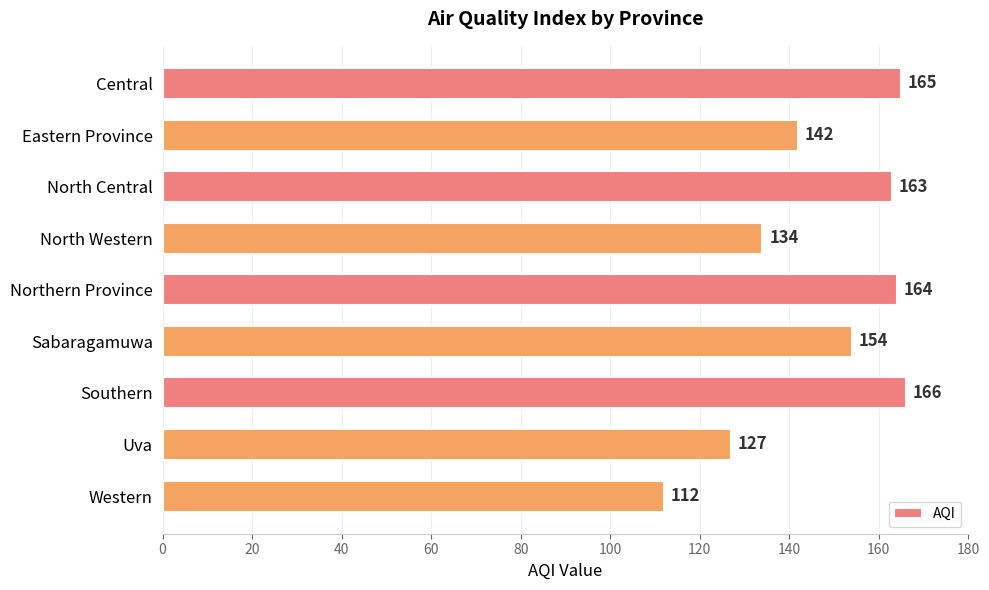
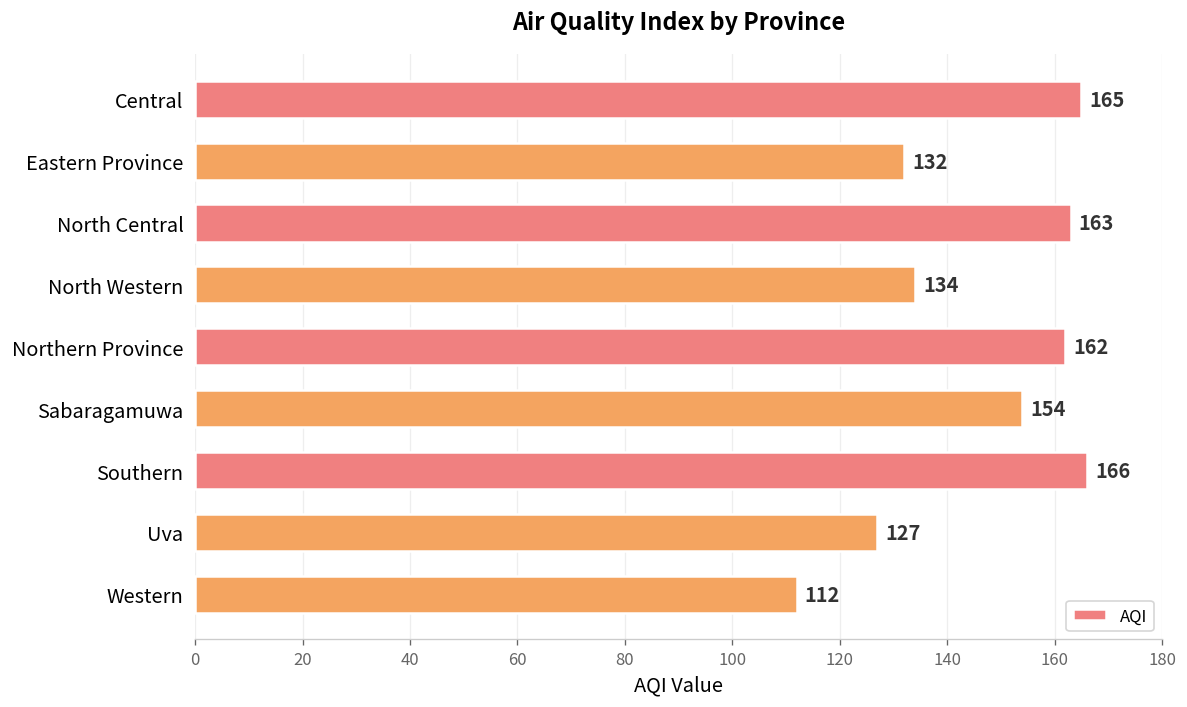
  {
    "Central": 165,
-   "Eastern Province": 142,
+   "Eastern Province": 132,
    "North Central": 163,
    "North Western": 134,
-   "Northern Province": 164,
+   "Northern Province": 162,
    "Sabaragamuwa": 154,
    "Southern": 166,
    "Uva": 127,
    "Western": 112
  }
